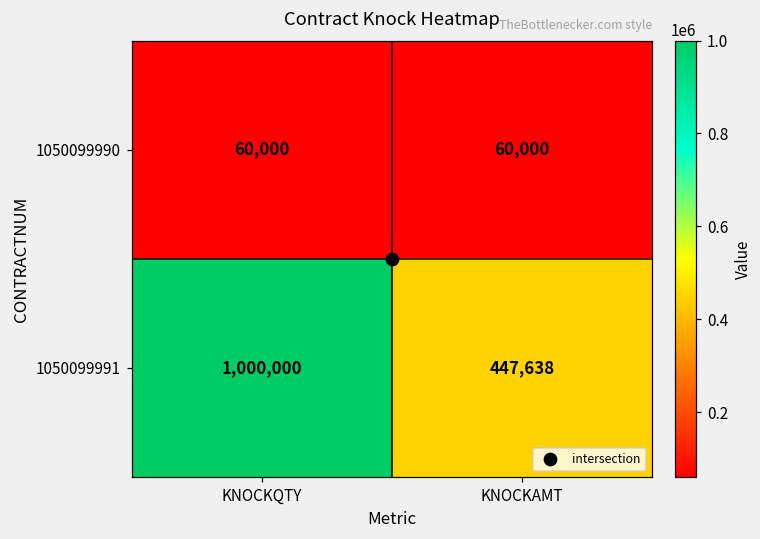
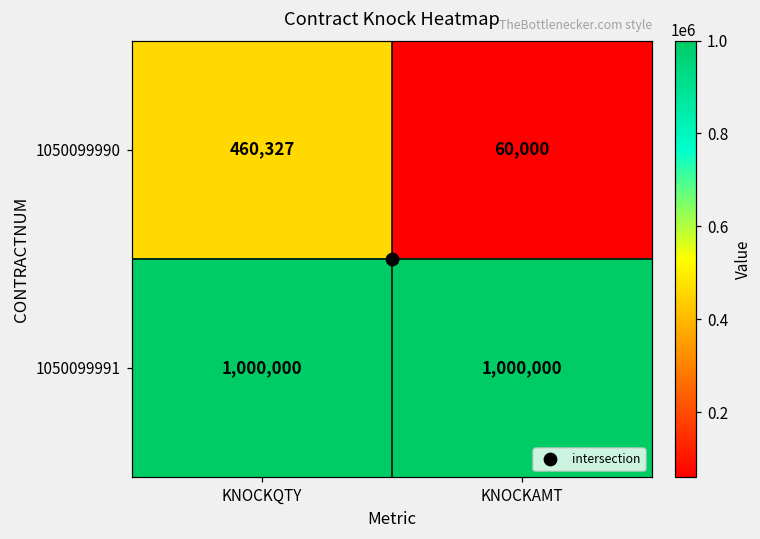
  {
    "1050099990": {
-     "KNOCKQTY": "60,000",
+     "KNOCKQTY": "460,327",
      "KNOCKAMT": "60,000"
    },
    "1050099991": {
      "KNOCKQTY": "1,000,000",
-     "KNOCKAMT": "447,638"
+     "KNOCKAMT": "1,000,000"
    }
  }
